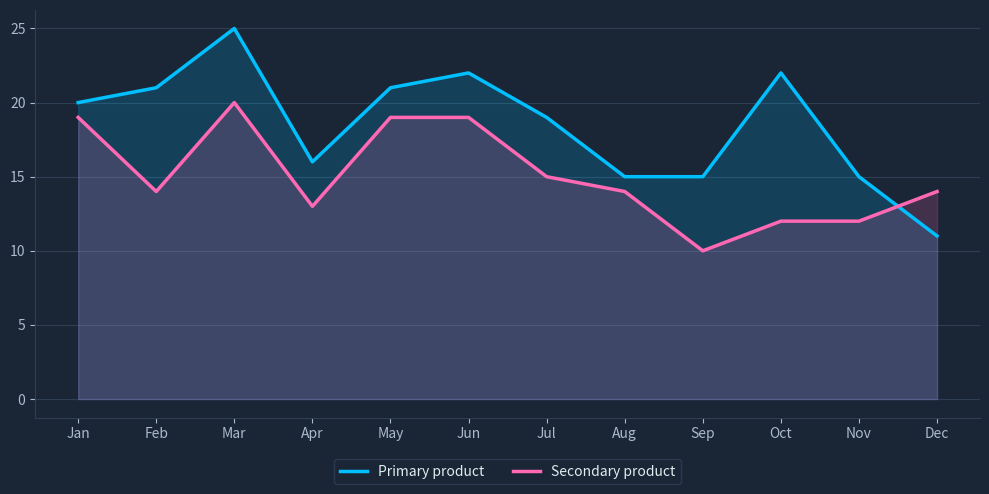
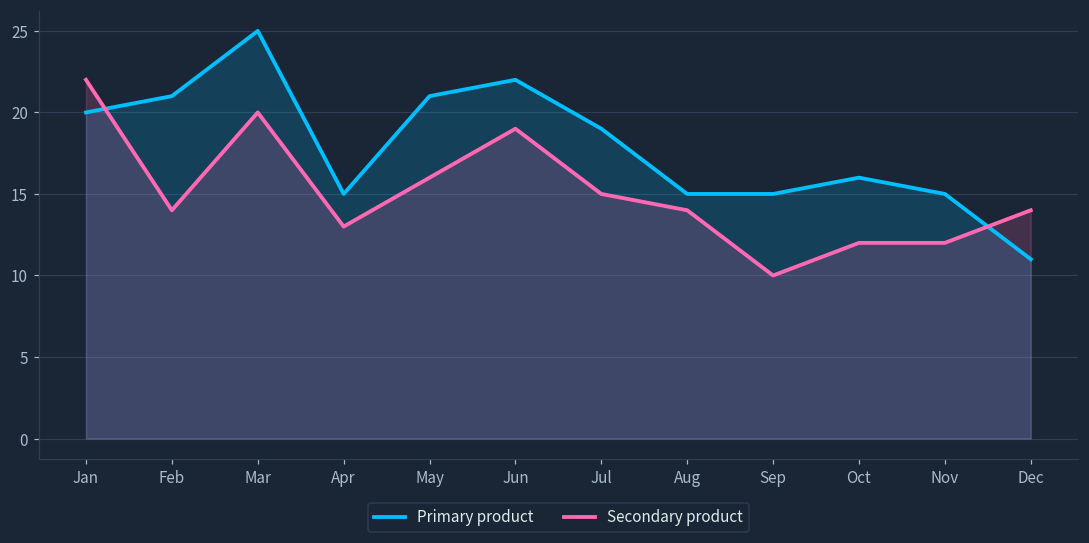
  {
    "Primary product": {
      "Jan": 20,
      "Feb": 21,
      "Mar": 25,
-     "Apr": 16,
+     "Apr": 15,
      "May": 21,
      "Jun": 22,
      "Jul": 19,
      "Aug": 15,
      "Sep": 15,
-     "Oct": 22,
+     "Oct": 16,
      "Nov": 15,
      "Dec": 11
    },
    "Secondary product": {
-     "Jan": 19,
+     "Jan": 22,
      "Feb": 14,
      "Mar": 20,
      "Apr": 13,
-     "May": 19,
+     "May": 16,
      "Jun": 19,
      "Jul": 15,
      "Aug": 14,
      "Sep": 10,
      "Oct": 12,
      "Nov": 12,
      "Dec": 14
    }
  }
